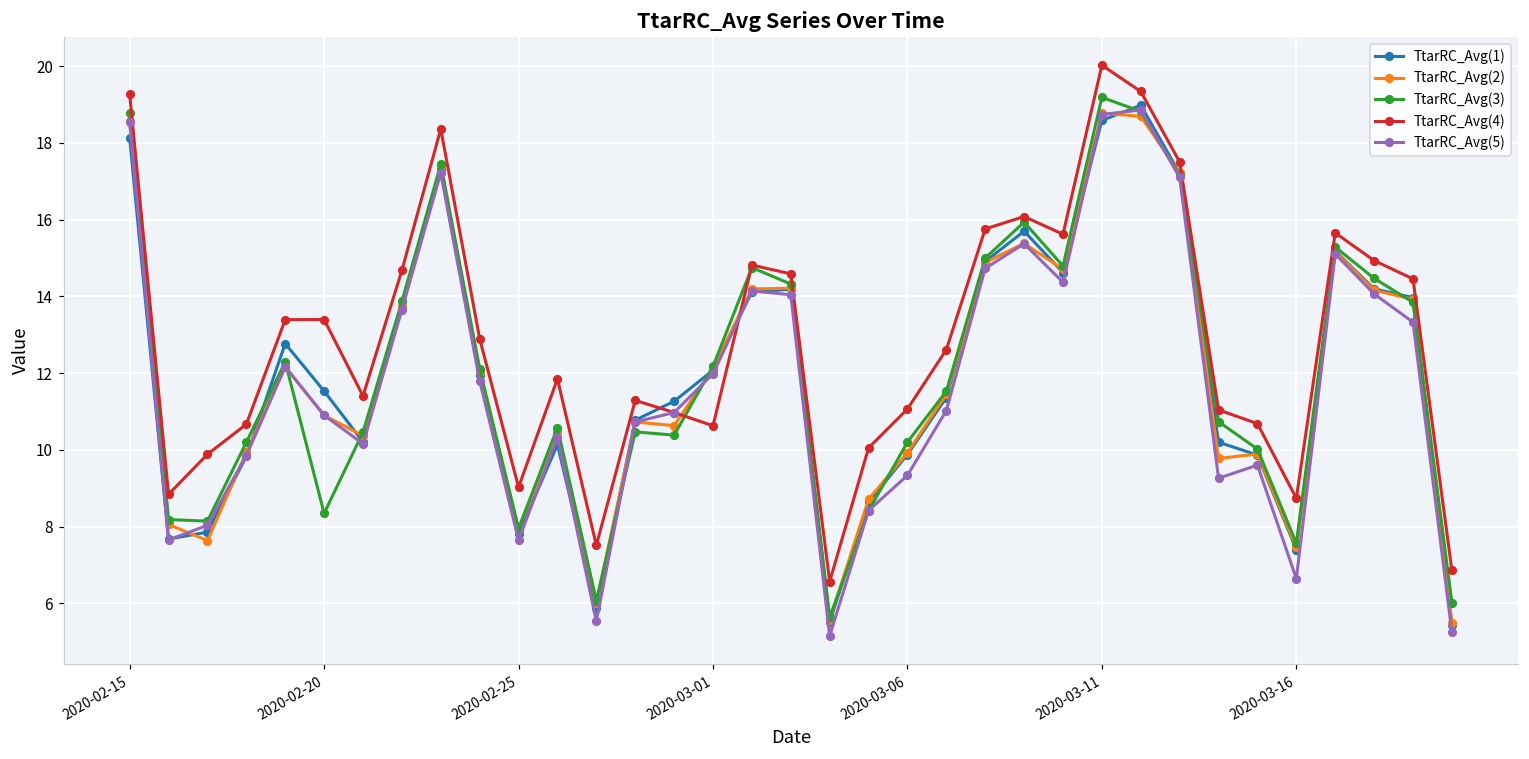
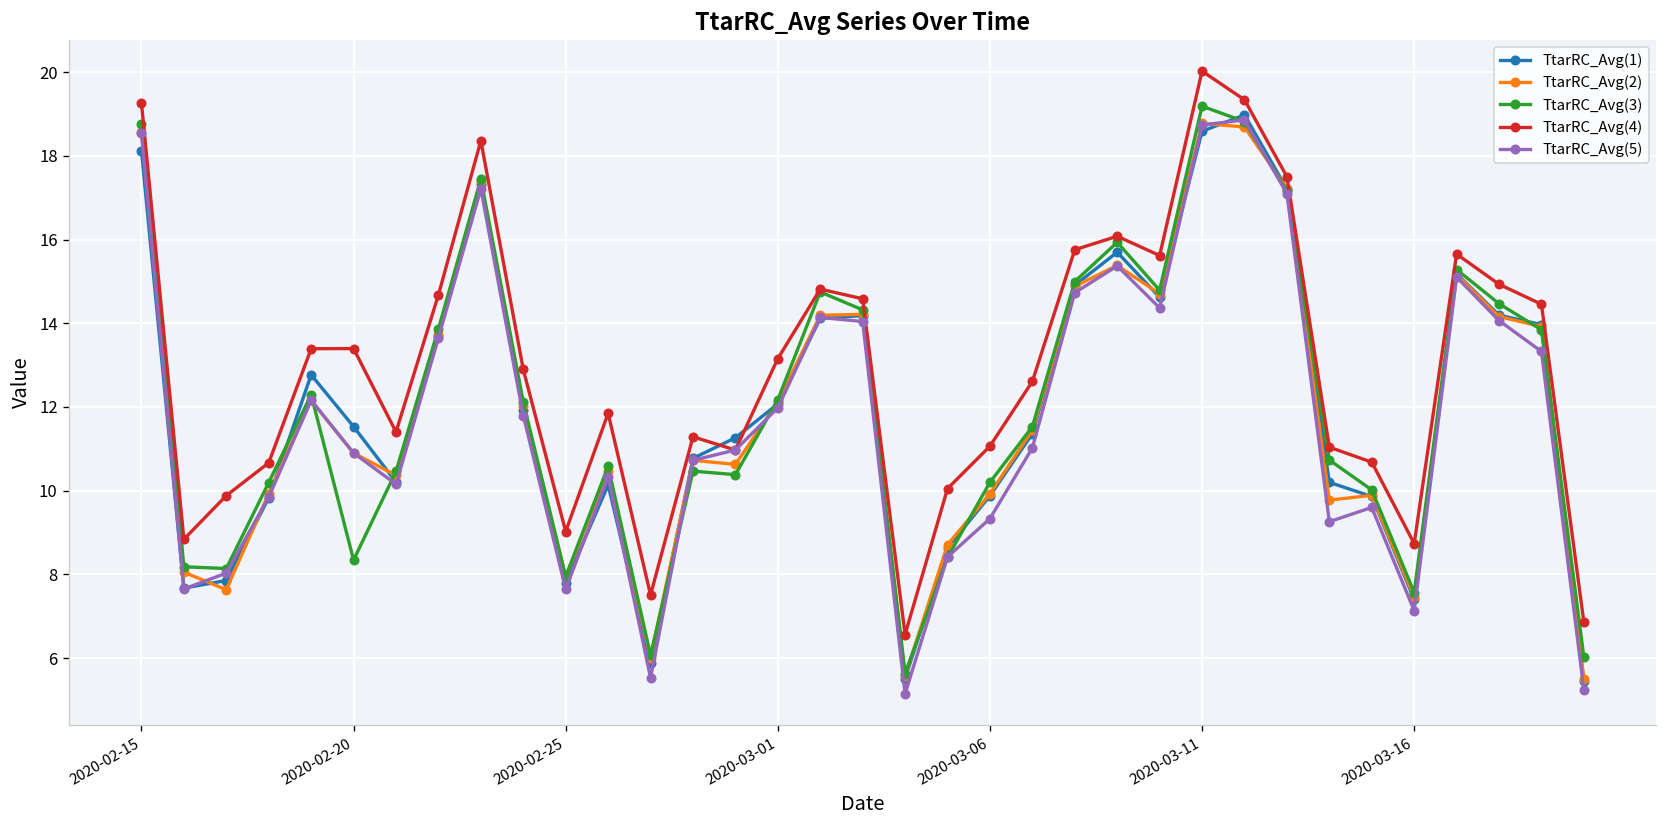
  {
    "TtarRC_Avg(1)": {
      "2020-02-15": 18.1,
      "2020-02-20": 11.5,
      "2020-02-25": 7.8,
      "2020-03-11": 18.6
    },
    "TtarRC_Avg(3)": {
      "2020-02-15": 18.8,
      "2020-02-20": 8.3,
      "2020-03-06": 10.2,
      "2020-03-11": 19.2,
      "2020-03-16": 7.6
    },
    "TtarRC_Avg(4)": {
      "2020-02-15": 19.3,
      "2020-02-20": 13.4,
      "2020-02-25": 9.0,
-     "2020-03-01": 10.6,
+     "2020-03-01": 13.2,
      "2020-03-06": 11.1,
      "2020-03-11": 20.0,
      "2020-03-16": 8.7
    },
    "TtarRC_Avg(5)": {
      "2020-02-25": 7.6,
      "2020-03-01": 12.0,
      "2020-03-06": 9.3,
-     "2020-03-16": 6.6
+     "2020-03-16": 7.1
    }
  }
